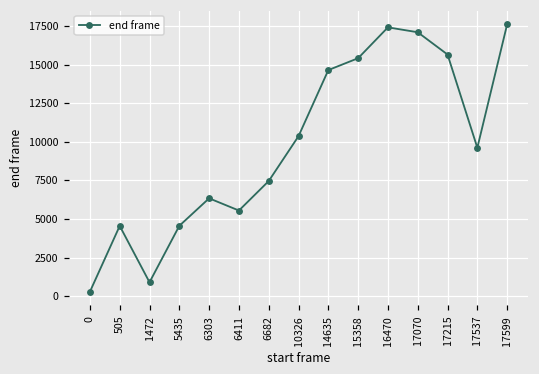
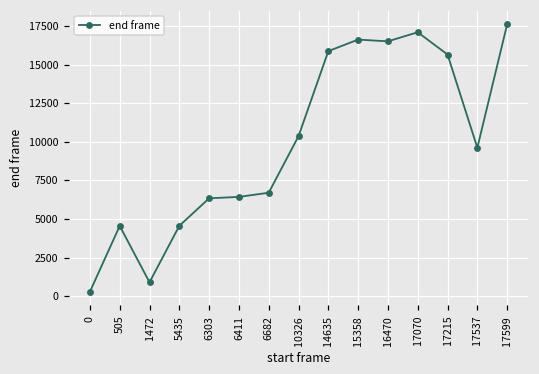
  {
    "0": 300,
    "505": 4500,
    "1472": 900,
    "5435": 4600,
    "6303": 6300,
-   "6411": 5500,
-   "6682": 7500,
+   "6411": 6400,
+   "6682": 6700,
    "10326": 10400,
-   "14635": 14700,
-   "15358": 15400,
-   "16470": 17400,
+   "14635": 15900,
+   "15358": 16600,
+   "16470": 16500,
    "17070": 17100,
    "17215": 15700,
    "17537": 9600,
    "17599": 17600
  }
